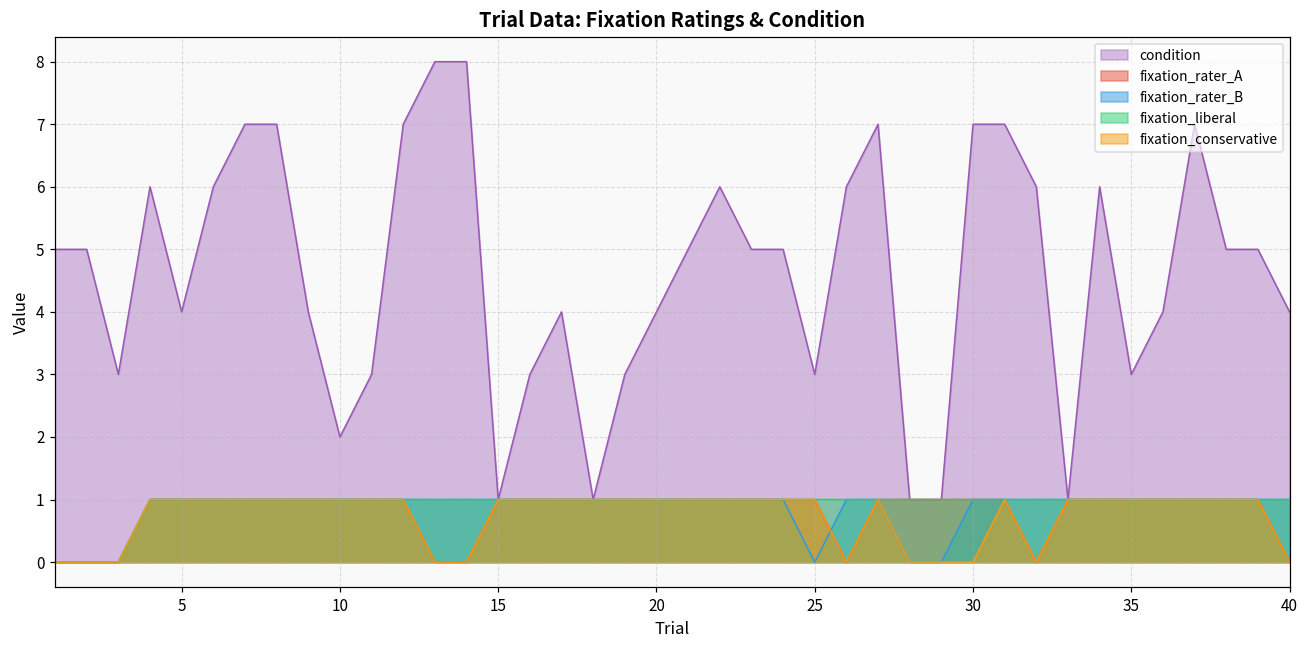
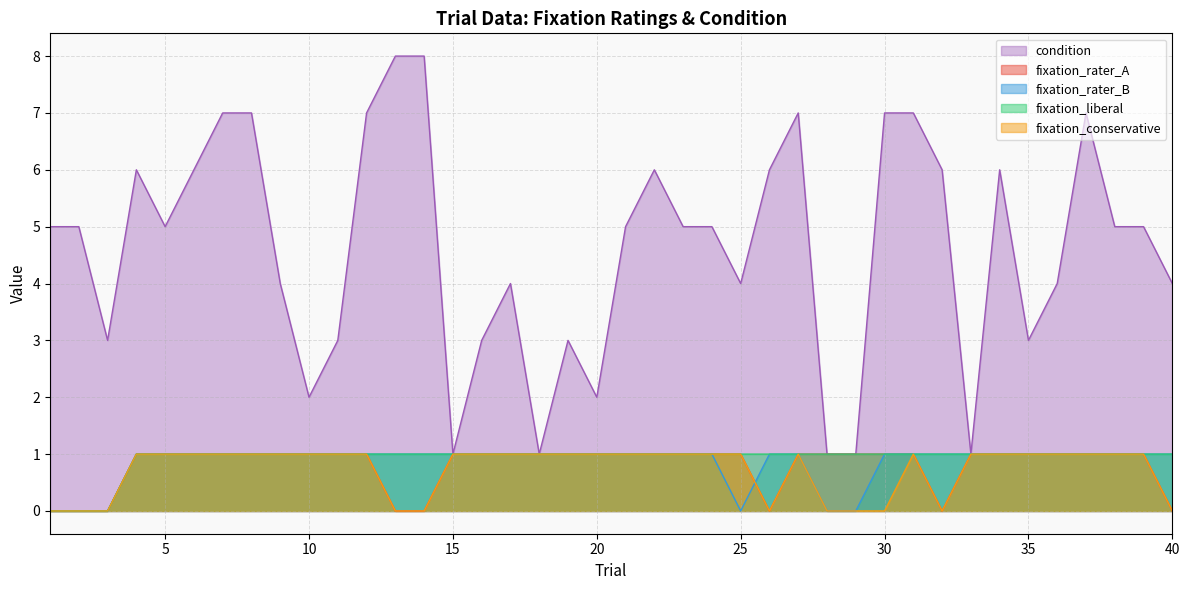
  {
    "condition": {
-     "5": 4,
+     "5": 5,
      "10": 2,
-     "20": 4,
-     "25": 3,
+     "20": 2,
+     "25": 4,
      "30": 7,
      "35": 3,
      "40": 4
    },
    "fixation_rater_B": {
      "25": 0
    },
    "fixation_conservative": {
      "30": 0
    }
  }
